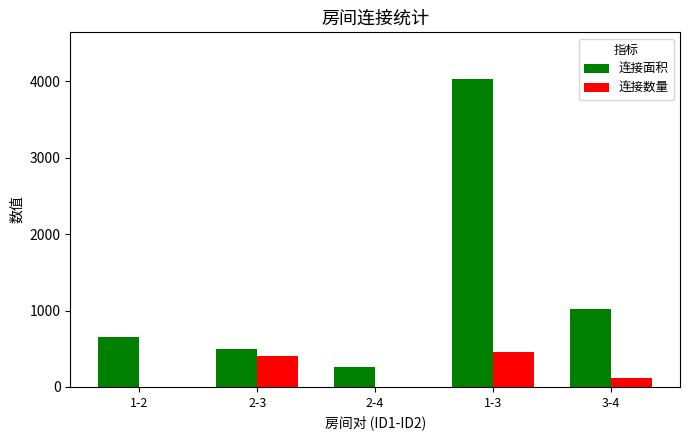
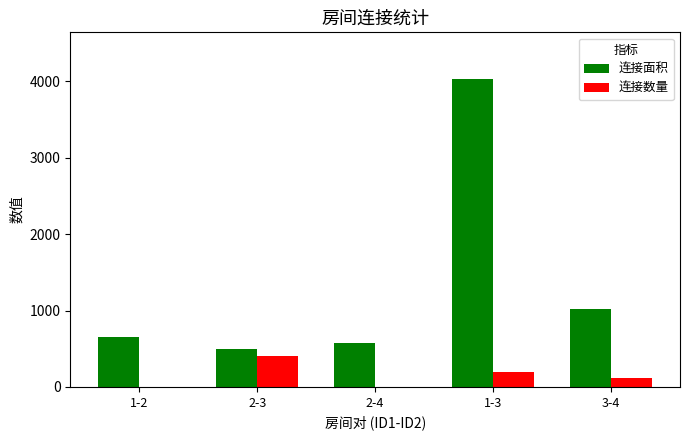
  {
    "连接面积": {
      "1-2": 700,
      "2-3": 500,
-     "2-4": 300,
+     "2-4": 600,
      "1-3": 4000,
      "3-4": 1000
    },
    "连接数量": {
      "2-3": 400,
-     "1-3": 500,
+     "1-3": 200,
      "3-4": 100
    }
  }
